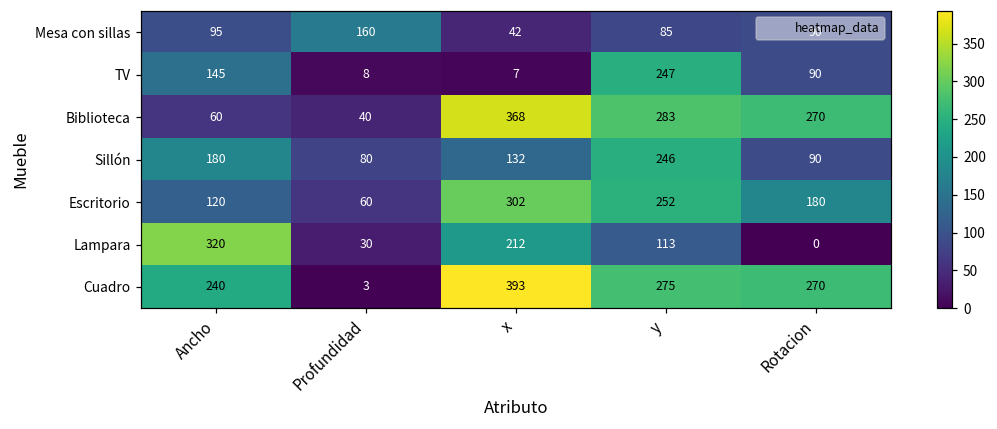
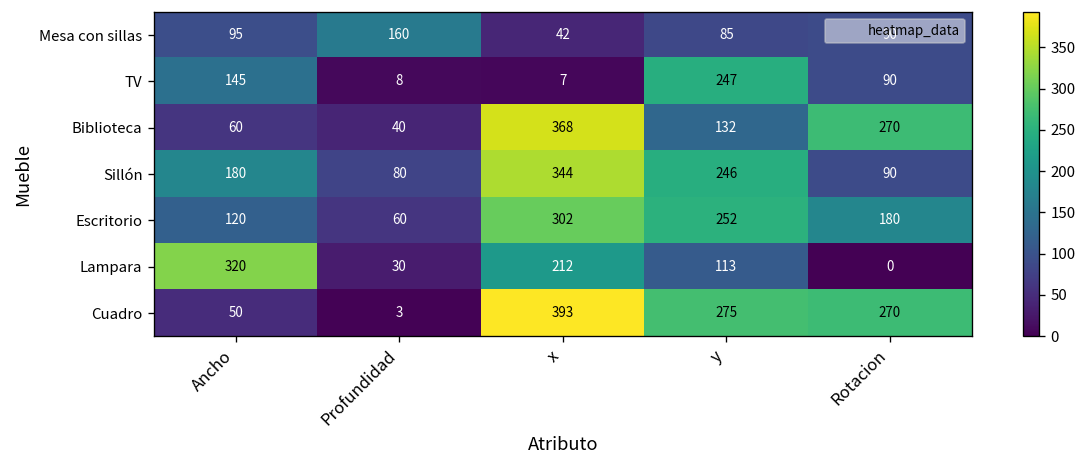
  {
    "Mesa con sillas": {
      "Ancho": 95,
      "Profundidad": 160,
      "x": 42,
      "y": 85
    },
    "TV": {
      "Ancho": 145,
      "Profundidad": 8,
      "x": 7,
      "y": 247,
      "Rotacion": 90
    },
    "Biblioteca": {
      "Ancho": 60,
      "Profundidad": 40,
      "x": 368,
-     "y": 283,
+     "y": 132,
      "Rotacion": 270
    },
    "Sillón": {
      "Ancho": 180,
      "Profundidad": 80,
-     "x": 132,
+     "x": 344,
      "y": 246,
      "Rotacion": 90
    },
    "Escritorio": {
      "Ancho": 120,
      "Profundidad": 60,
      "x": 302,
      "y": 252,
      "Rotacion": 180
    },
    "Lampara": {
      "Ancho": 320,
      "Profundidad": 30,
      "x": 212,
      "y": 113,
      "Rotacion": 0
    },
    "Cuadro": {
-     "Ancho": 240,
+     "Ancho": 50,
      "Profundidad": 3,
      "x": 393,
      "y": 275,
      "Rotacion": 270
    }
  }
